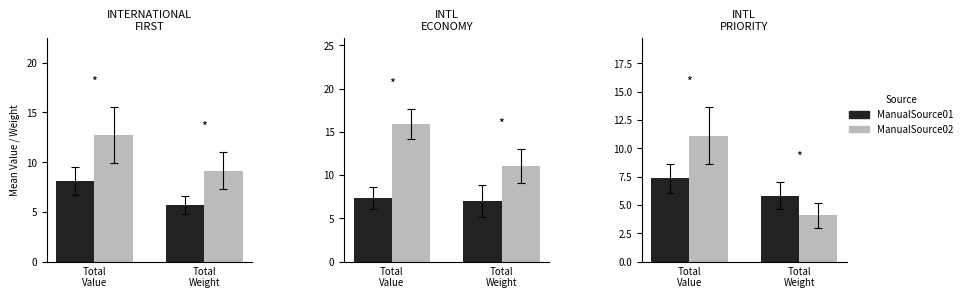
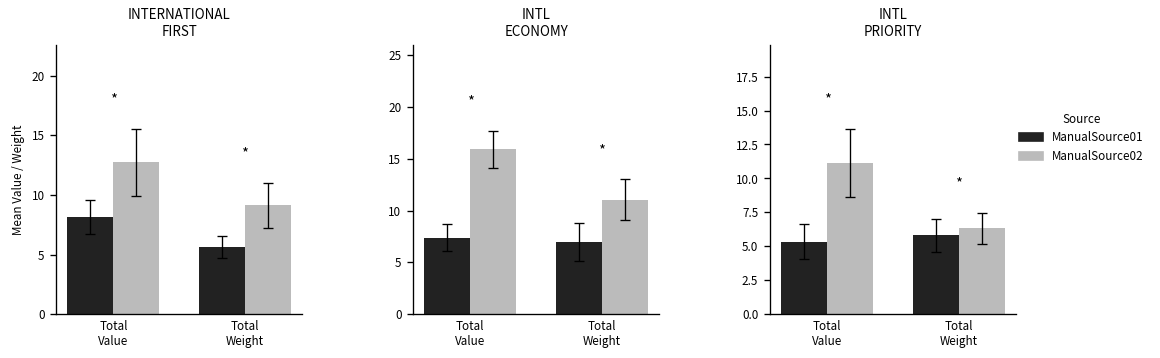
  {
    "INTERNATIONAL FIRST": {
      "ManualSource01": {
        "Total Value": 8,
        "Total Weight": 6
      },
      "ManualSource02": {
        "Total Value": 13,
        "Total Weight": 9
      }
    },
    "INTL ECONOMY": {
      "ManualSource01": {
        "Total Value": 7,
        "Total Weight": 7
      },
      "ManualSource02": {
        "Total Value": 16,
        "Total Weight": 11
      }
    },
    "INTL PRIORITY": {
      "ManualSource01": {
-       "Total Value": 7.4,
+       "Total Value": 5.4,
        "Total Weight": 5.8
      },
      "ManualSource02": {
        "Total Value": 11.1,
-       "Total Weight": 4.1
+       "Total Weight": 6.3
      }
    }
  }
